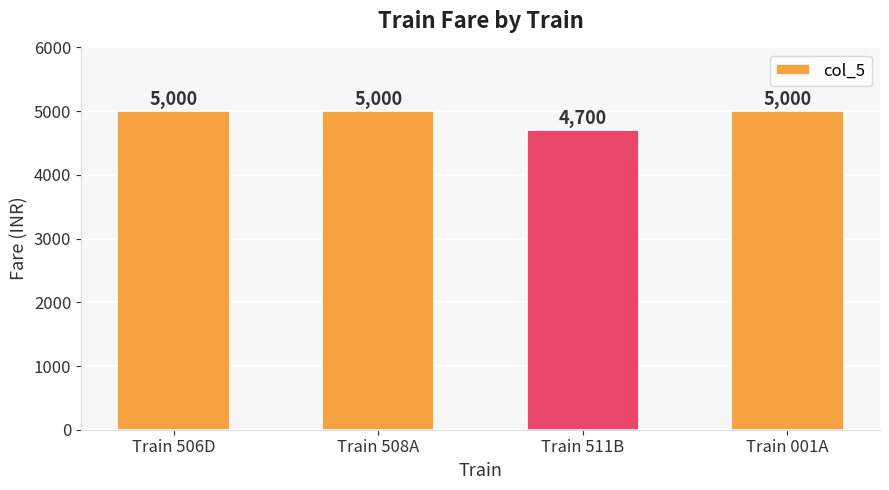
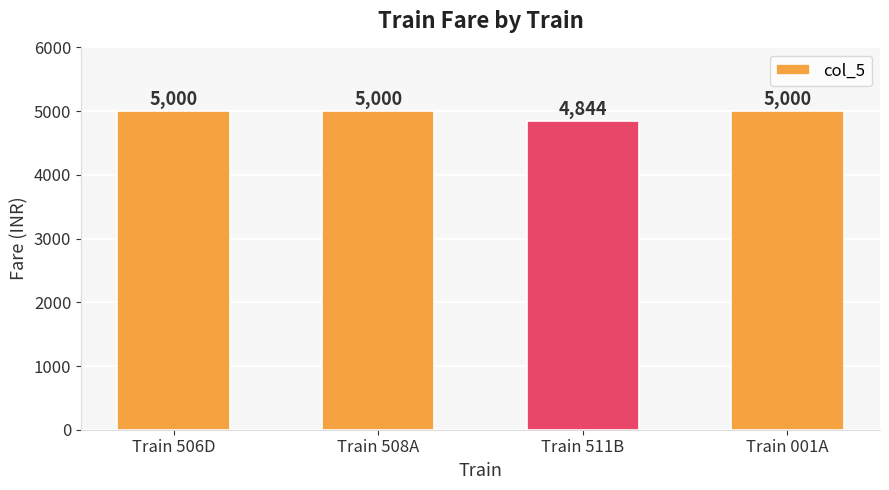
  {
    "Train 506D": "5,000",
    "Train 508A": "5,000",
-   "Train 511B": "4,700",
+   "Train 511B": "4,844",
    "Train 001A": "5,000"
  }
